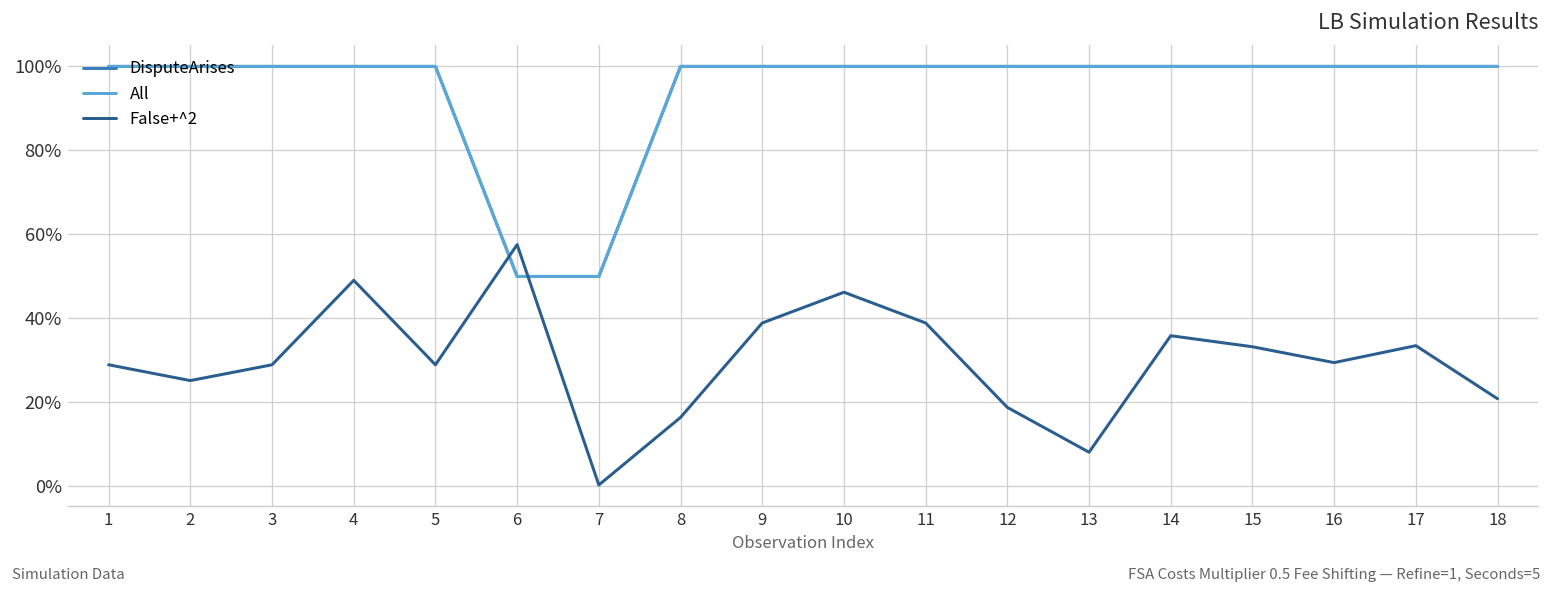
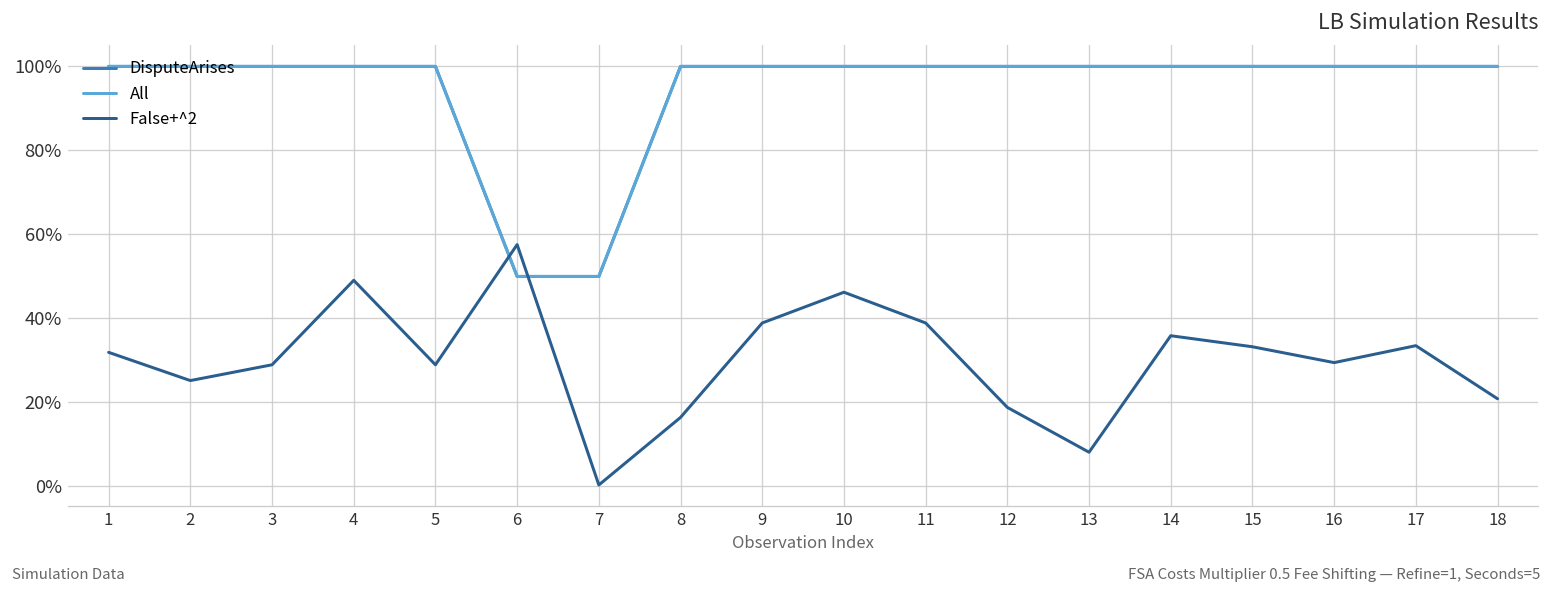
  {
    "All": {
      "1": "100%",
      "2": "100%",
      "3": "100%",
      "4": "100%",
      "5": "100%",
      "6": "50%",
      "7": "50%",
      "8": "100%",
      "9": "100%",
      "10": "100%",
      "11": "100%",
      "12": "100%",
      "13": "100%",
      "14": "100%",
      "15": "100%",
      "16": "100%",
      "17": "100%",
      "18": "100%"
    },
    "False+^2": {
-     "1": "29%",
+     "1": "32%",
      "2": "25%",
      "3": "29%",
      "4": "49%",
      "5": "29%",
      "6": "58%",
      "7": "0%",
      "8": "16%",
      "9": "39%",
      "10": "46%",
      "11": "39%",
      "12": "19%",
      "13": "8%",
      "14": "36%",
      "15": "33%",
      "16": "29%",
      "17": "34%",
      "18": "21%"
    }
  }
